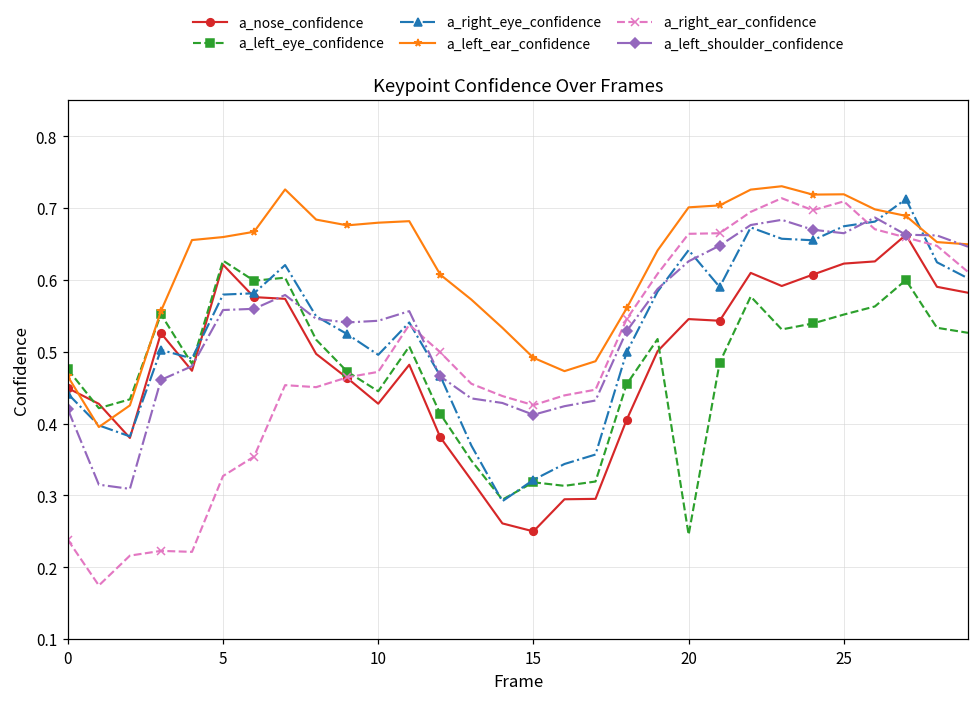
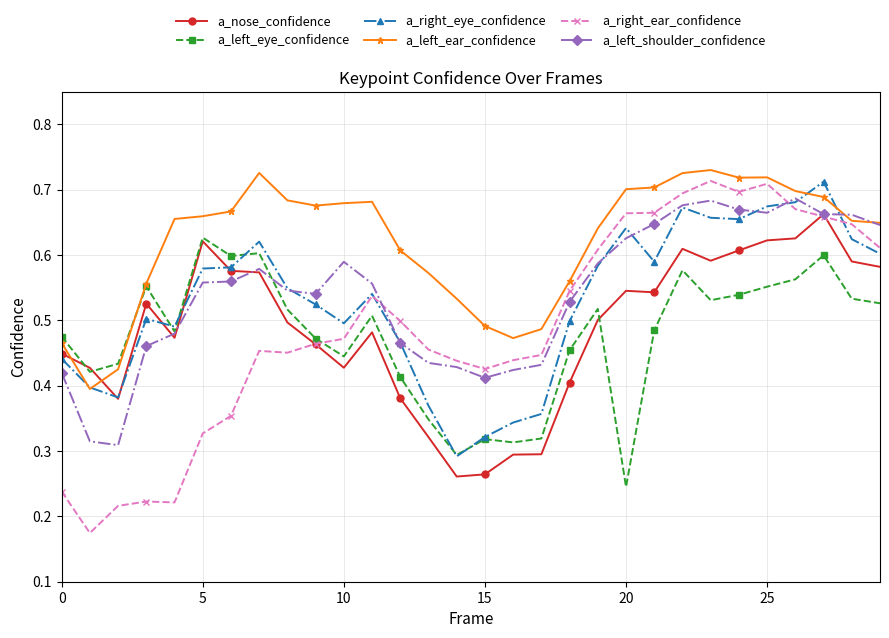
  {
    "a_nose_confidence": {
      "0": 0.45,
      "5": 0.62,
      "10": 0.43,
-     "15": 0.25,
+     "15": 0.26,
      "20": 0.55,
      "25": 0.62
    },
    "a_left_eye_confidence": {
      "0": 0.48,
      "5": 0.63,
      "10": 0.44,
      "20": 0.25,
      "25": 0.55
    },
    "a_right_eye_confidence": {
      "0": 0.44,
      "5": 0.58,
      "10": 0.50,
      "20": 0.64,
      "25": 0.67
    },
    "a_left_ear_confidence": {
      "0": 0.47,
      "5": 0.66,
      "10": 0.68,
      "15": 0.49,
      "20": 0.70,
      "25": 0.72
    },
    "a_right_ear_confidence": {
      "0": 0.24,
      "5": 0.33,
      "10": 0.47,
      "15": 0.43,
      "20": 0.66,
      "25": 0.71
    },
    "a_left_shoulder_confidence": {
      "0": 0.42,
      "5": 0.56,
-     "10": 0.54,
+     "10": 0.59,
      "15": 0.41,
      "20": 0.63,
      "25": 0.66
    }
  }
